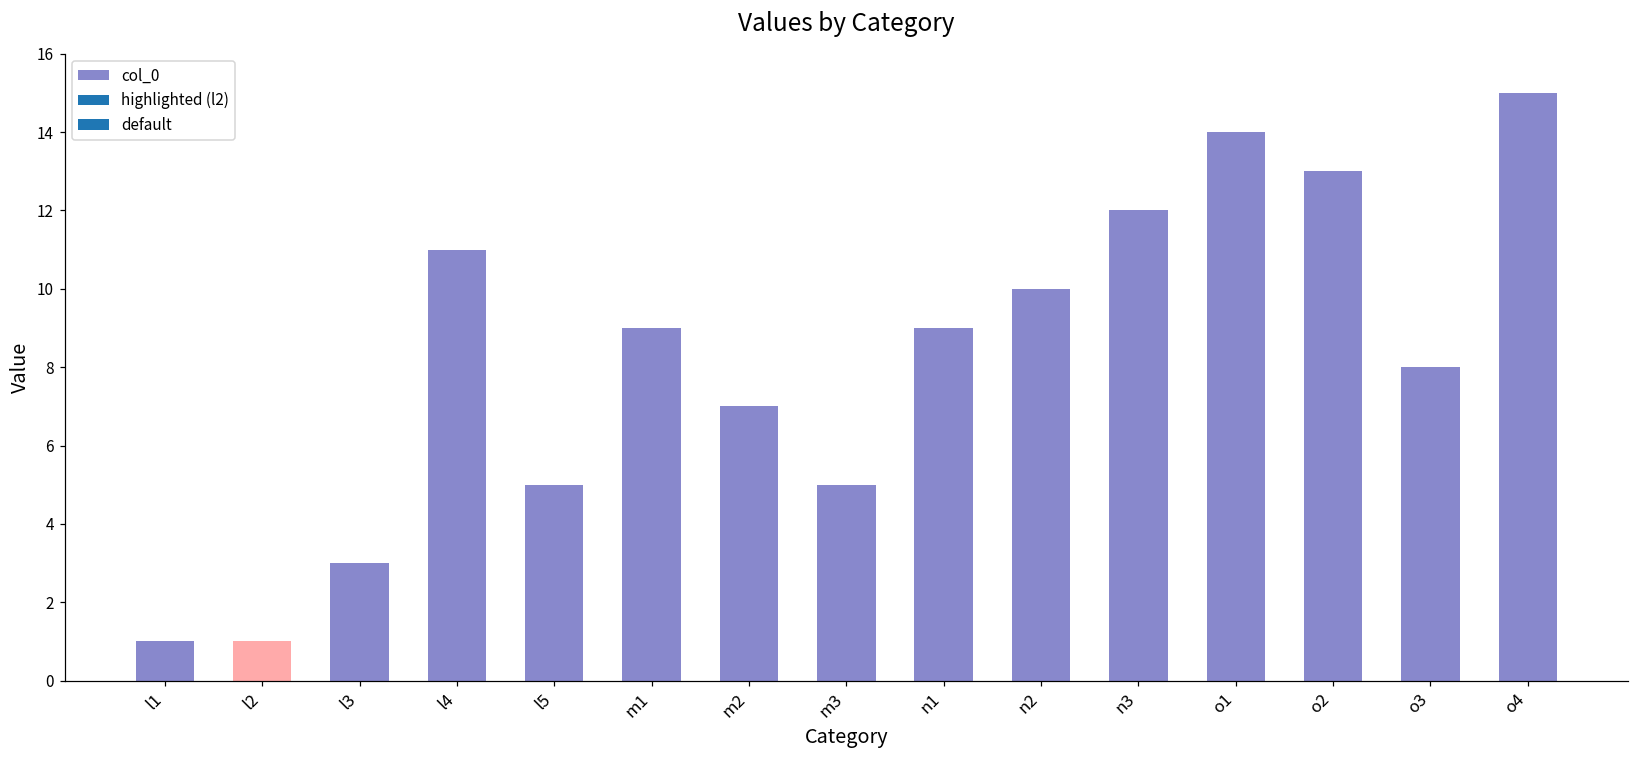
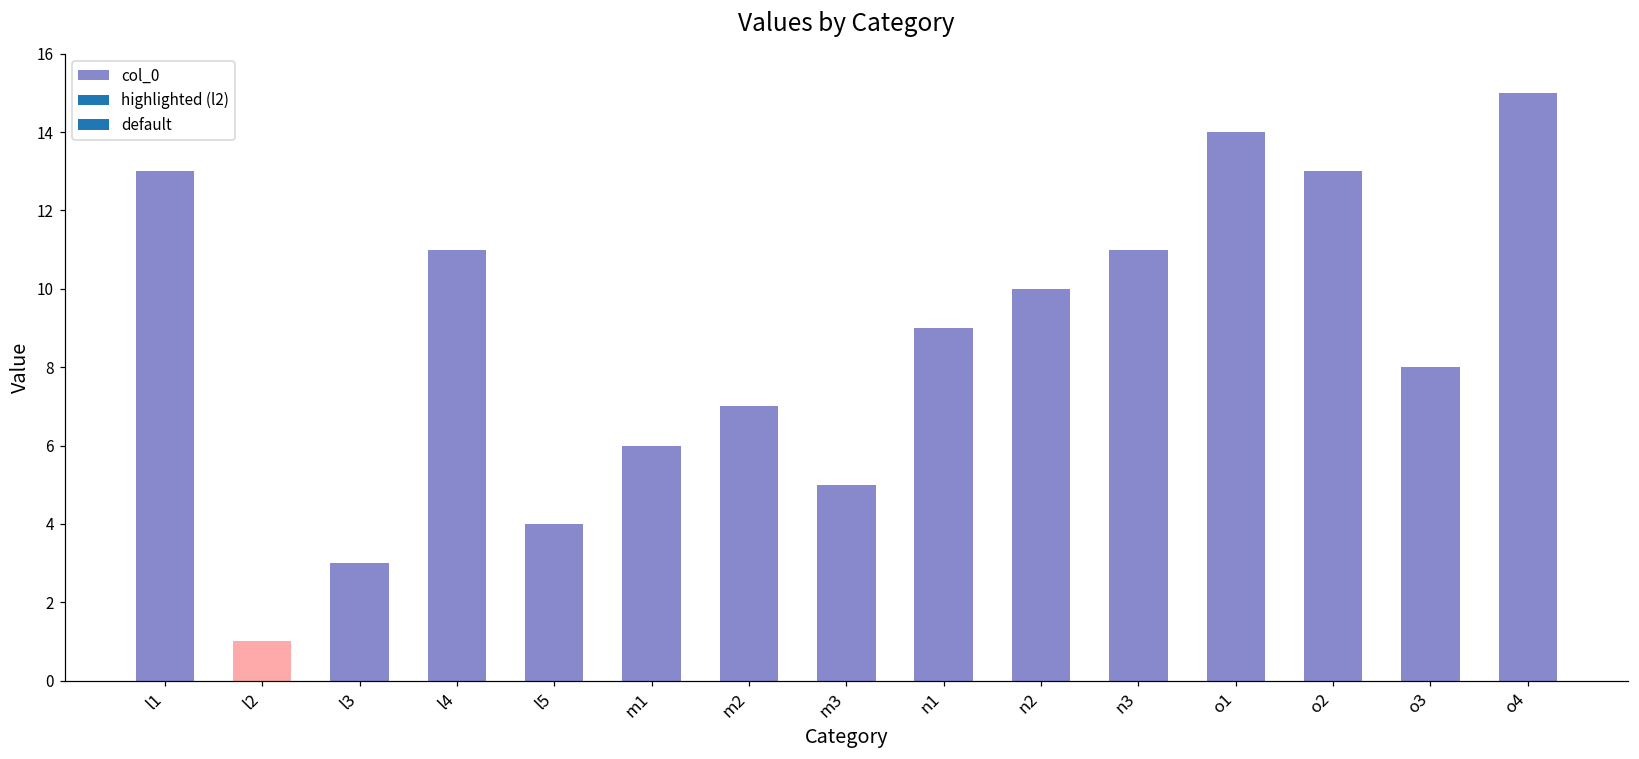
  {
-   "l1": 1,
+   "l1": 13,
    "l2": 1,
    "l3": 3,
    "l4": 11,
-   "l5": 5,
-   "m1": 9,
+   "l5": 4,
+   "m1": 6,
    "m2": 7,
    "m3": 5,
    "n1": 9,
    "n2": 10,
-   "n3": 12,
+   "n3": 11,
    "o1": 14,
    "o2": 13,
    "o3": 8,
    "o4": 15
  }
